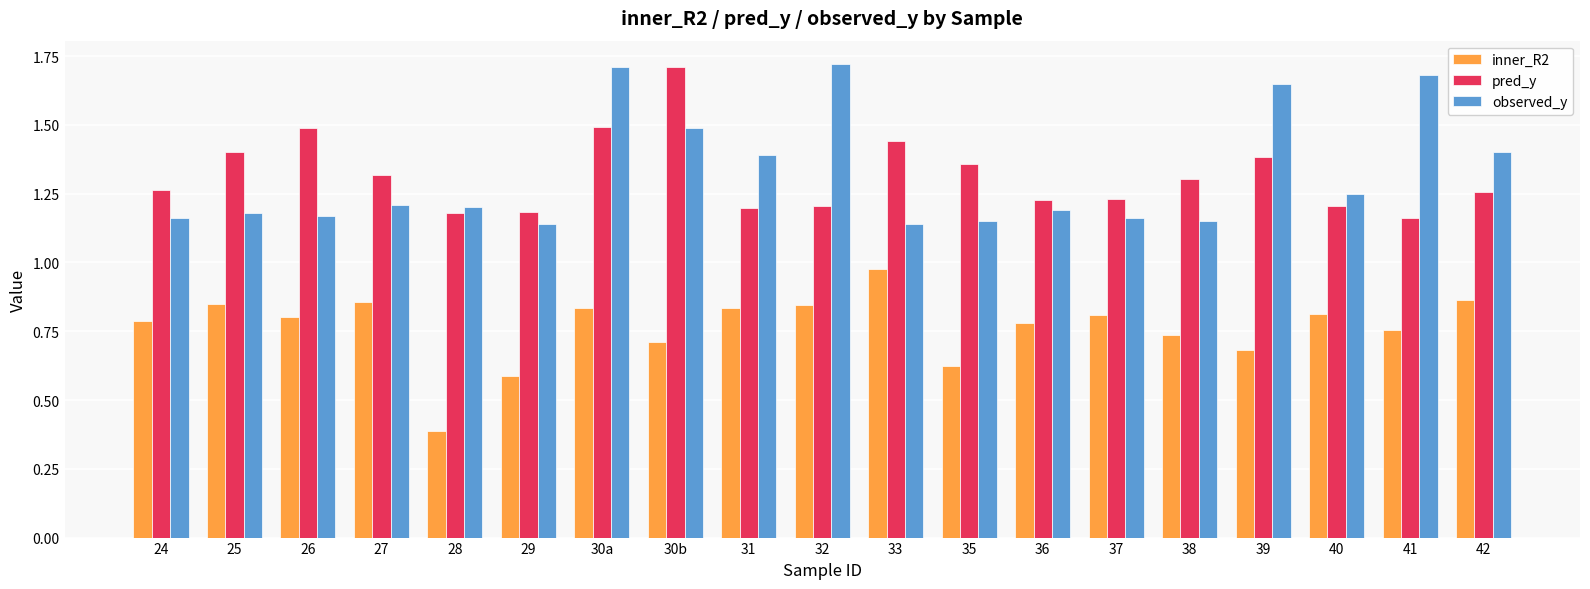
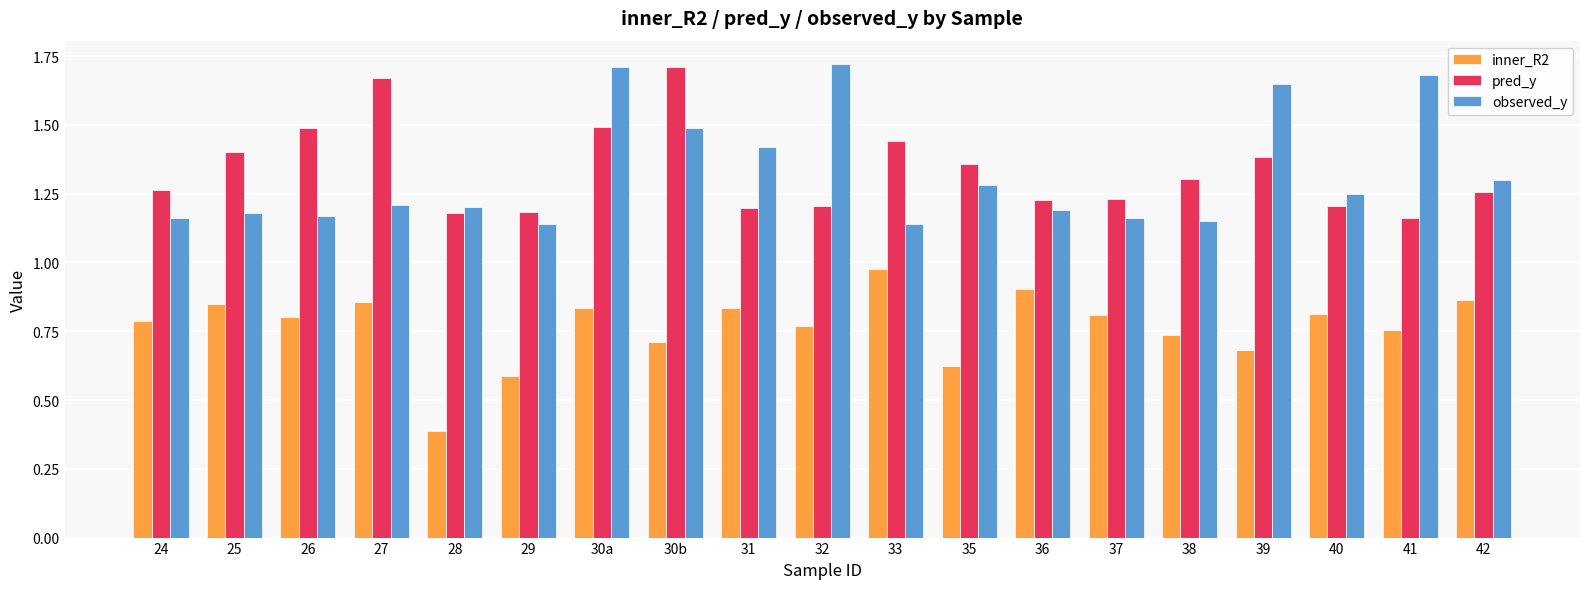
  {
    "inner_R2": {
      "24": 0.79,
      "25": 0.85,
      "26": 0.80,
      "27": 0.86,
      "28": 0.39,
      "29": 0.59,
      "30a": 0.83,
      "30b": 0.71,
      "31": 0.83,
-     "32": 0.85,
+     "32": 0.77,
      "33": 0.98,
      "35": 0.62,
-     "36": 0.78,
+     "36": 0.90,
      "37": 0.81,
      "38": 0.74,
      "39": 0.68,
      "40": 0.81,
      "41": 0.75,
      "42": 0.86
    },
    "pred_y": {
      "24": 1.26,
      "25": 1.40,
      "26": 1.49,
-     "27": 1.32,
+     "27": 1.67,
      "28": 1.18,
      "29": 1.18,
      "30a": 1.49,
      "30b": 1.71,
      "31": 1.20,
      "32": 1.21,
      "33": 1.44,
      "35": 1.36,
      "36": 1.23,
      "37": 1.23,
      "38": 1.30,
      "39": 1.38,
      "40": 1.21,
      "41": 1.16,
      "42": 1.26
    },
    "observed_y": {
      "24": 1.16,
      "25": 1.18,
      "26": 1.17,
      "27": 1.21,
      "28": 1.20,
      "29": 1.14,
      "30a": 1.71,
      "30b": 1.49,
-     "31": 1.39,
+     "31": 1.42,
      "32": 1.72,
      "33": 1.14,
-     "35": 1.15,
+     "35": 1.28,
      "36": 1.19,
      "37": 1.16,
      "38": 1.15,
      "39": 1.65,
      "40": 1.25,
      "41": 1.68,
-     "42": 1.4
+     "42": 1.3
    }
  }
